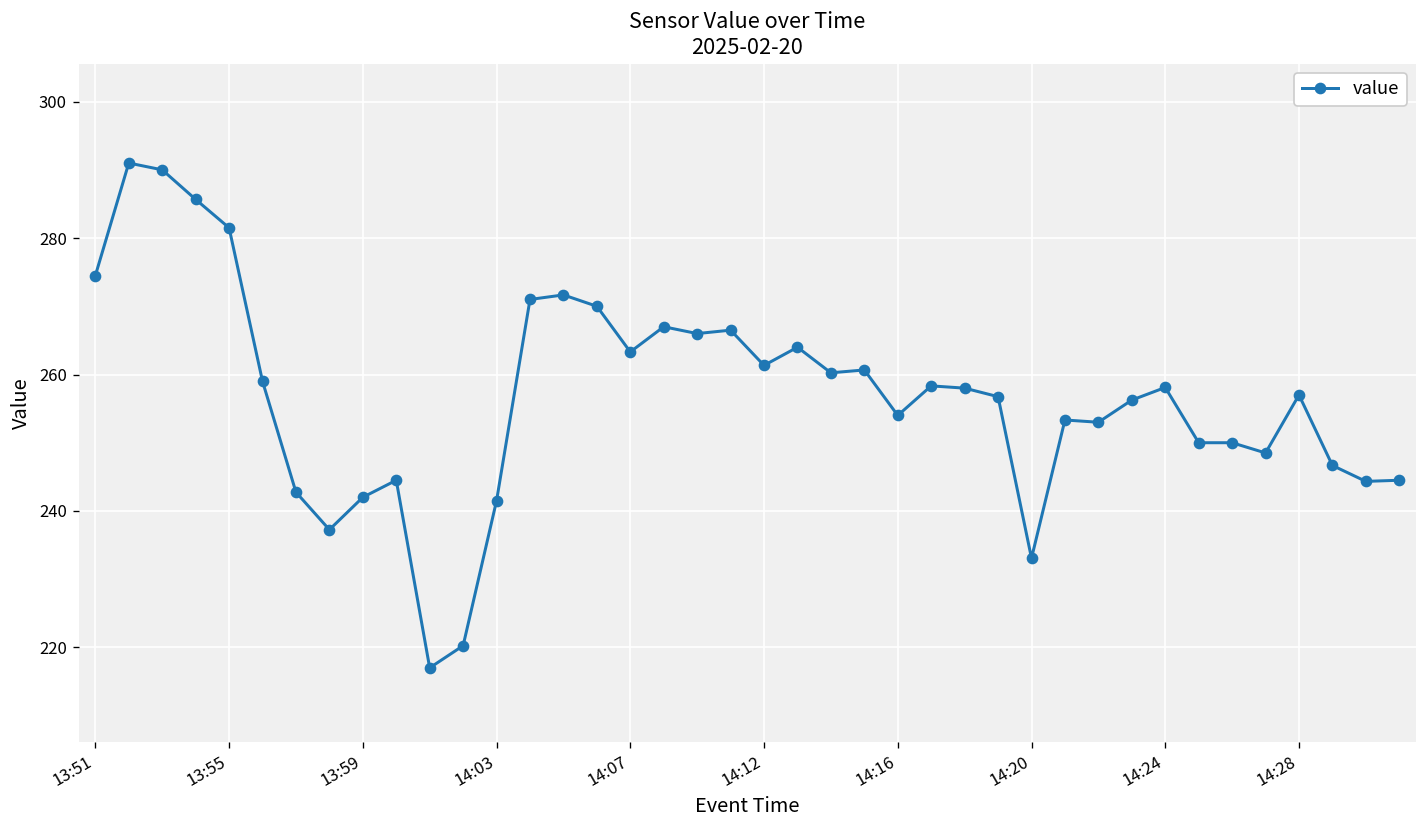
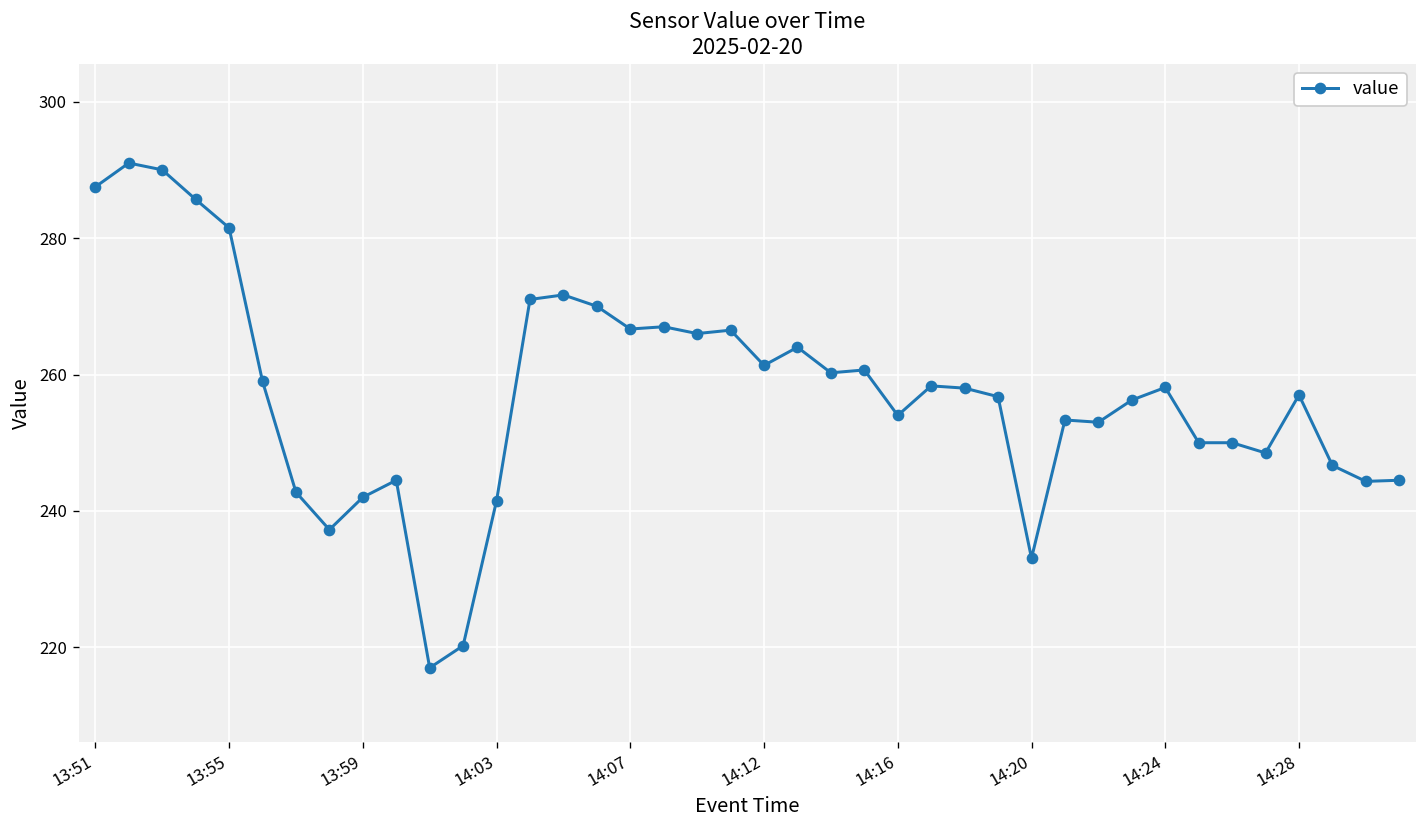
  {
-   "13:51": 275,
+   "13:51": 288,
    "13:55": 282,
    "13:59": 242,
    "14:03": 242,
-   "14:07": 263,
+   "14:07": 267,
    "14:12": 261,
    "14:16": 254,
    "14:20": 233,
    "14:24": 258,
    "14:28": 257
  }
